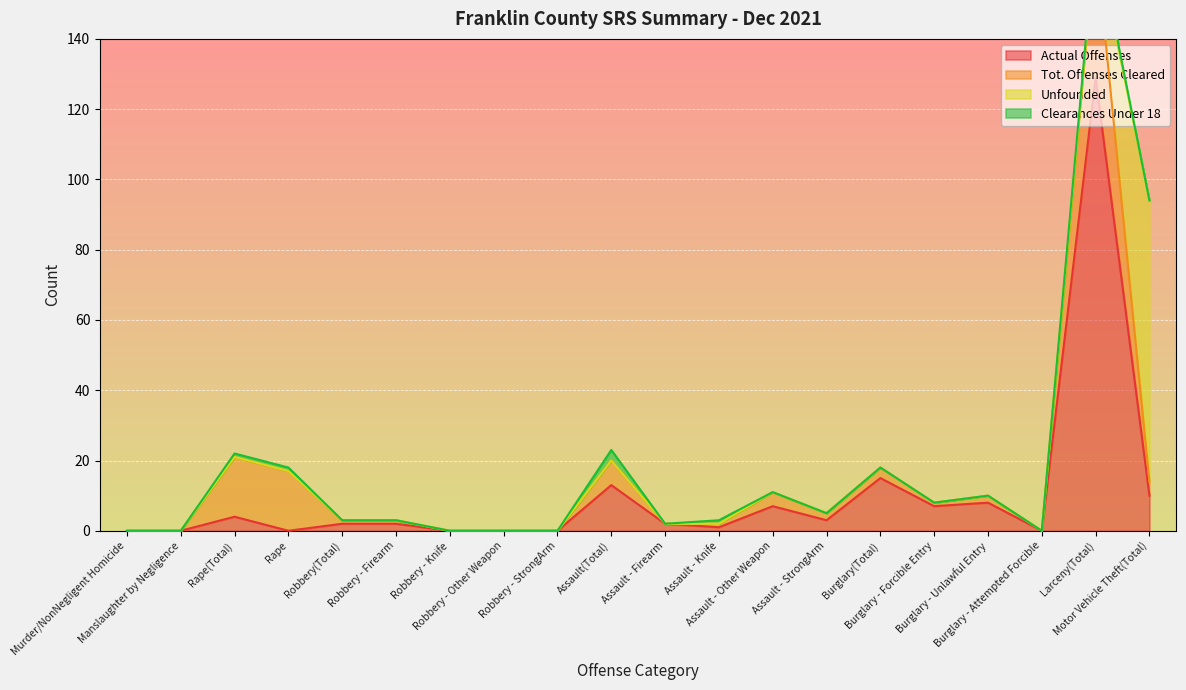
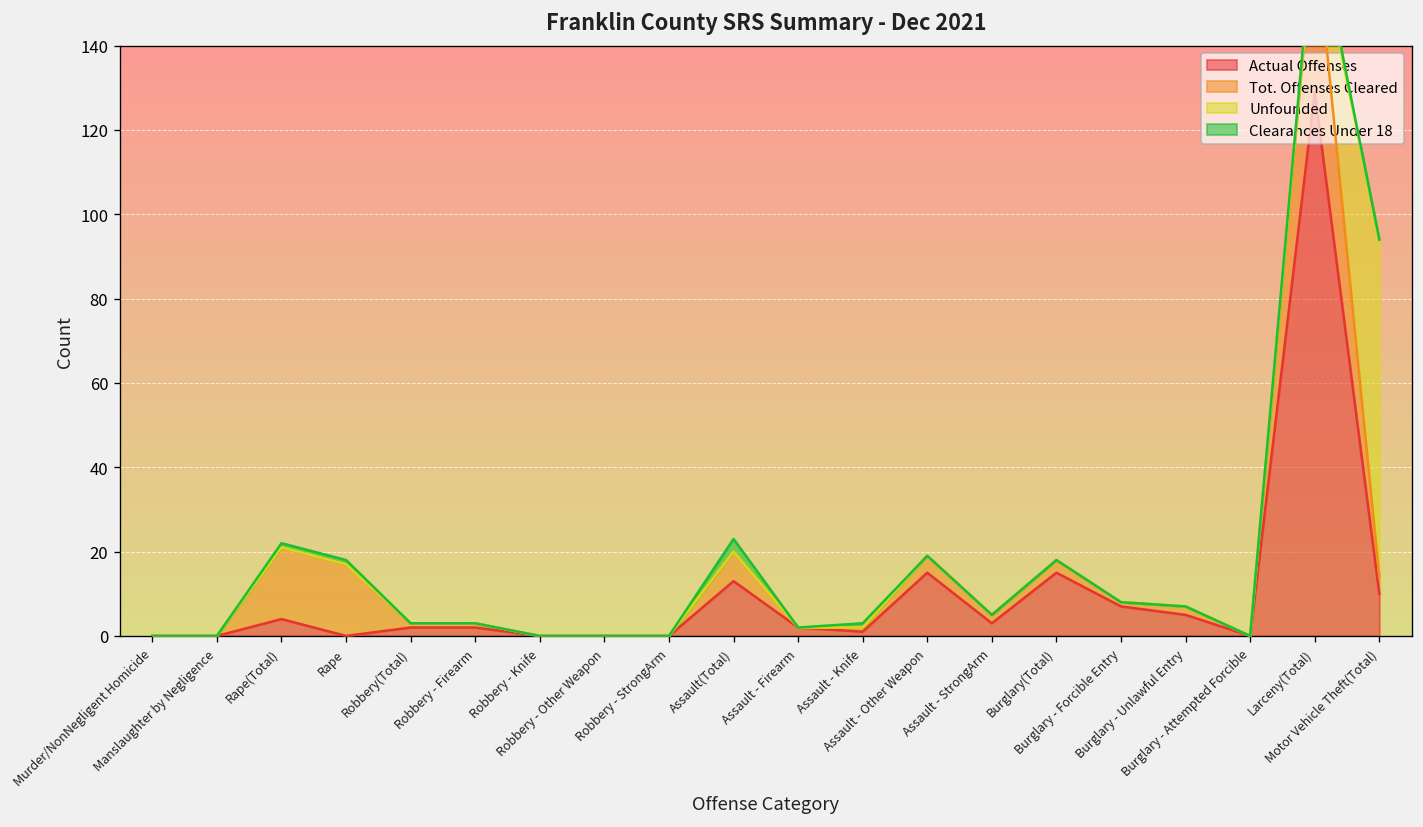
  {
    "Actual Offenses": {
      "Rape(Total)": 4,
      "Rape": 0,
      "Robbery(Total)": 2,
      "Robbery - Firearm": 2,
      "Assault(Total)": 13,
      "Assault - Knife": 1,
-     "Assault - Other Weapon": 7,
+     "Assault - Other Weapon": 15,
      "Assault - StrongArm": 3,
      "Burglary(Total)": 15,
      "Burglary - Forcible Entry": 7,
-     "Burglary - Unlawful Entry": 8,
+     "Burglary - Unlawful Entry": 5,
      "Motor Vehicle Theft(Total)": 10
    },
    "Tot. Offenses Cleared": {
      "Motor Vehicle Theft(Total)": 4
    },
    "Clearances Under 18": {
      "Rape(Total)": 1,
      "Rape": 1,
      "Assault(Total)": 3,
      "Assault - Knife": 1
    }
  }
